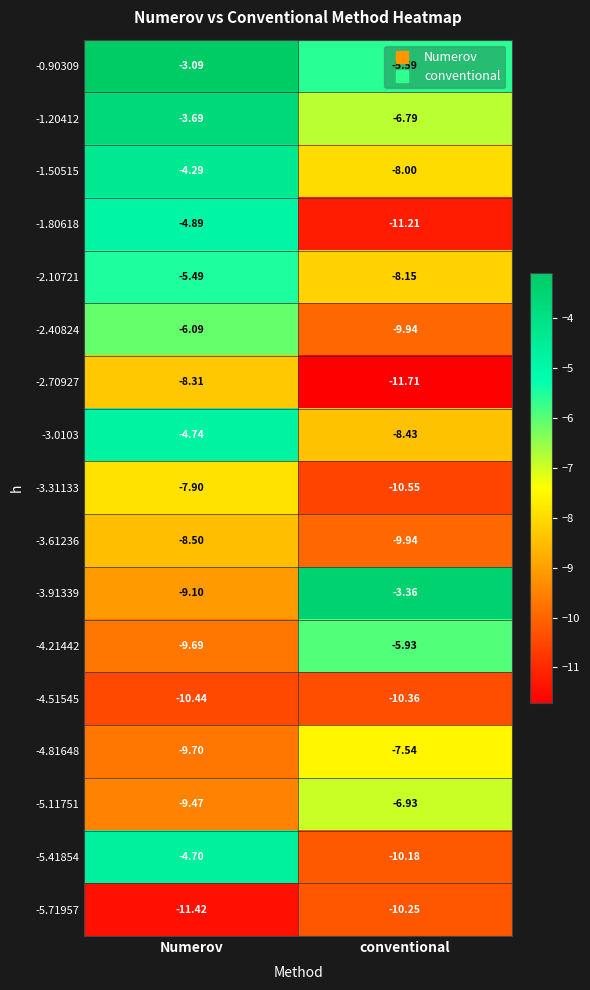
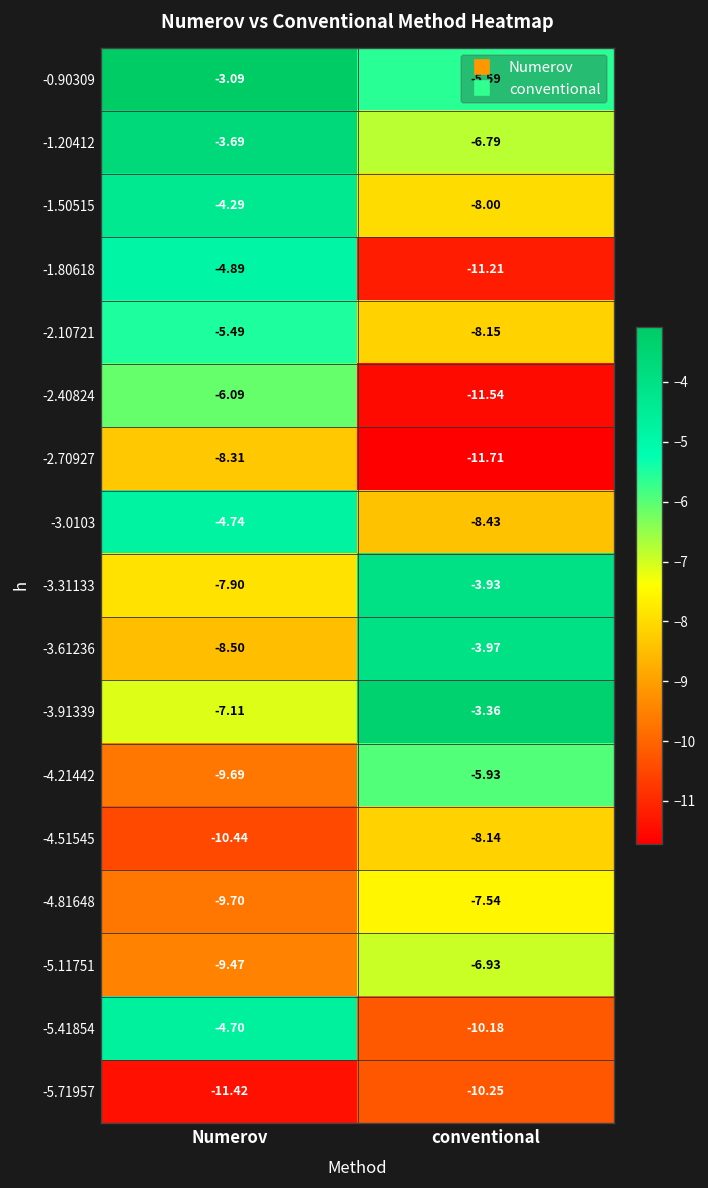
  {
    "-0.90309": {
      "Numerov": -3.09
    },
    "-1.20412": {
      "Numerov": -3.69,
      "conventional": -6.79
    },
    "-1.50515": {
      "Numerov": -4.29,
      "conventional": -8.00
    },
    "-1.80618": {
      "Numerov": -4.89,
      "conventional": -11.21
    },
    "-2.10721": {
      "Numerov": -5.49,
      "conventional": -8.15
    },
    "-2.40824": {
      "Numerov": -6.09,
-     "conventional": -9.94
+     "conventional": -11.54
    },
    "-2.70927": {
      "Numerov": -8.31,
      "conventional": -11.71
    },
    "-3.0103": {
      "Numerov": -4.74,
      "conventional": -8.43
    },
    "-3.31133": {
      "Numerov": -7.90,
-     "conventional": -10.55
+     "conventional": -3.93
    },
    "-3.61236": {
      "Numerov": -8.50,
-     "conventional": -9.94
+     "conventional": -3.97
    },
    "-3.91339": {
-     "Numerov": -9.10,
+     "Numerov": -7.11,
      "conventional": -3.36
    },
    "-4.21442": {
      "Numerov": -9.69,
      "conventional": -5.93
    },
    "-4.51545": {
      "Numerov": -10.44,
-     "conventional": -10.36
+     "conventional": -8.14
    },
    "-4.81648": {
      "Numerov": -9.70,
      "conventional": -7.54
    },
    "-5.11751": {
      "Numerov": -9.47,
      "conventional": -6.93
    },
    "-5.41854": {
      "Numerov": -4.70,
      "conventional": -10.18
    },
    "-5.71957": {
      "Numerov": -11.42,
      "conventional": -10.25
    }
  }
